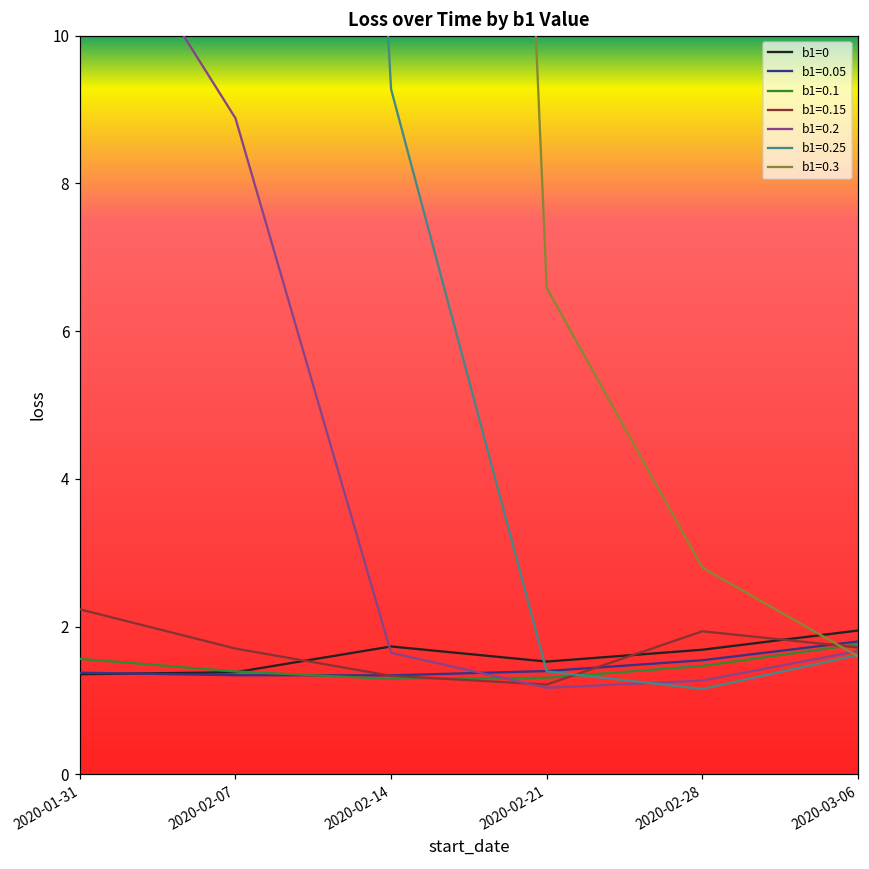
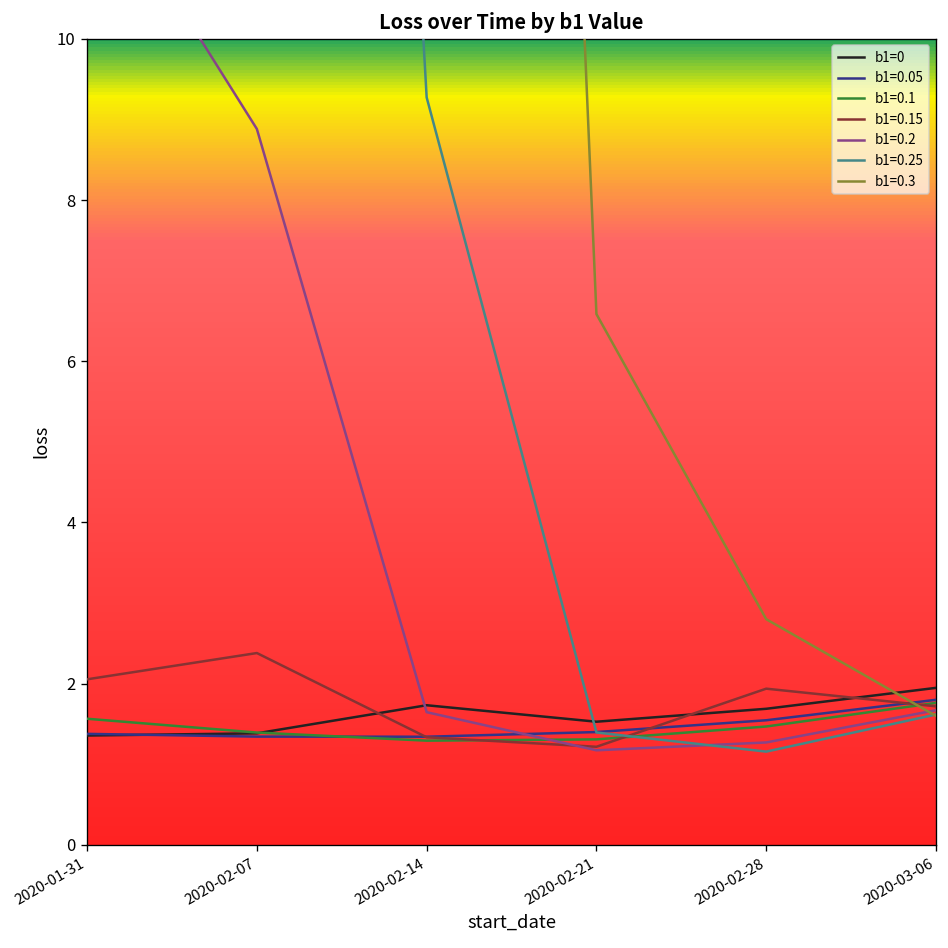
  {
    "b1=0": {
      "2020-02-14": 1.7,
      "2020-02-21": 1.5,
      "2020-02-28": 1.7,
      "2020-03-06": 1.9
    },
    "b1=0.05": {
      "2020-02-07": 1.3,
      "2020-02-28": 1.5
    },
    "b1=0.1": {
      "2020-01-31": 1.6,
      "2020-02-14": 1.3,
      "2020-02-21": 1.3,
      "2020-02-28": 1.5
    },
    "b1=0.15": {
-     "2020-01-31": 2.2,
-     "2020-02-07": 1.7,
+     "2020-01-31": 2.1,
+     "2020-02-07": 2.4,
      "2020-02-21": 1.2,
      "2020-02-28": 1.9,
      "2020-03-06": 1.7
    },
    "b1=0.2": {
      "2020-02-07": 8.9,
      "2020-02-14": 1.6,
      "2020-02-21": 1.2,
      "2020-02-28": 1.3,
      "2020-03-06": 1.7
    },
    "b1=0.25": {
      "2020-02-14": 9.3,
      "2020-02-28": 1.2
    },
    "b1=0.3": {
      "2020-02-21": 6.6,
      "2020-02-28": 2.8
    }
  }
